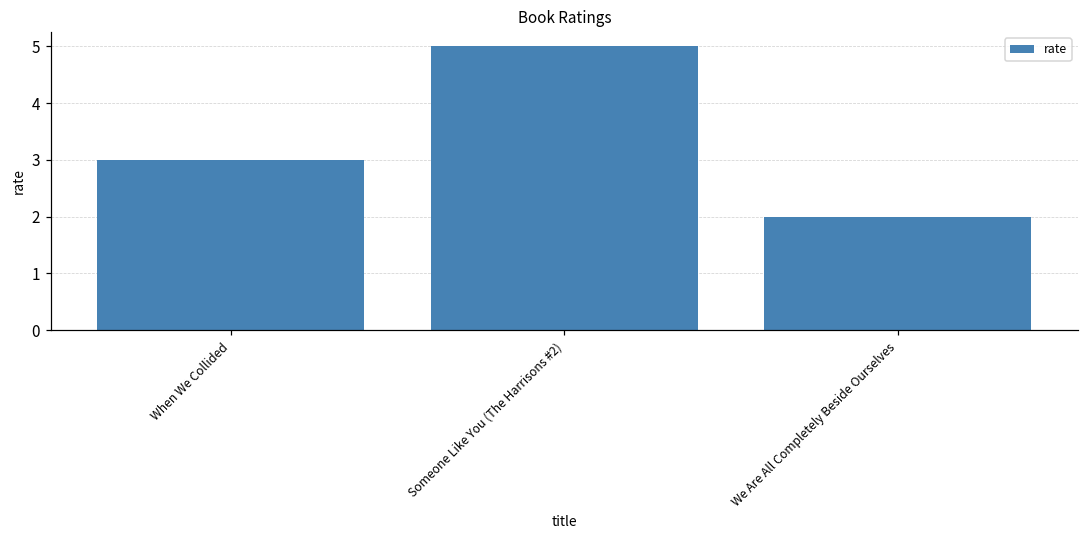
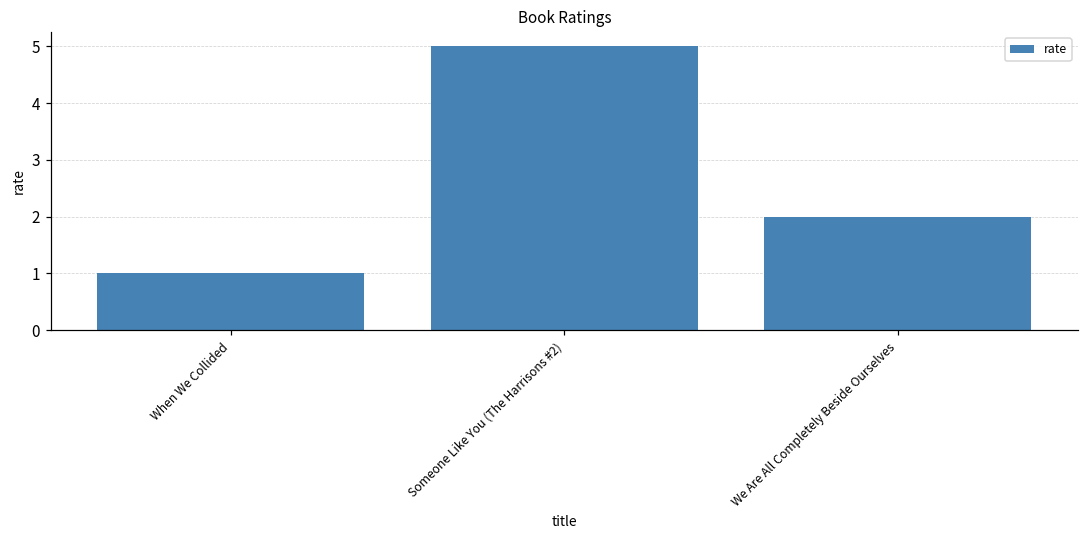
  {
-   "When We Collided": 3,
+   "When We Collided": 1,
    "Someone Like You (The Harrisons #2)": 5,
    "We Are All Completely Beside Ourselves": 2
  }
